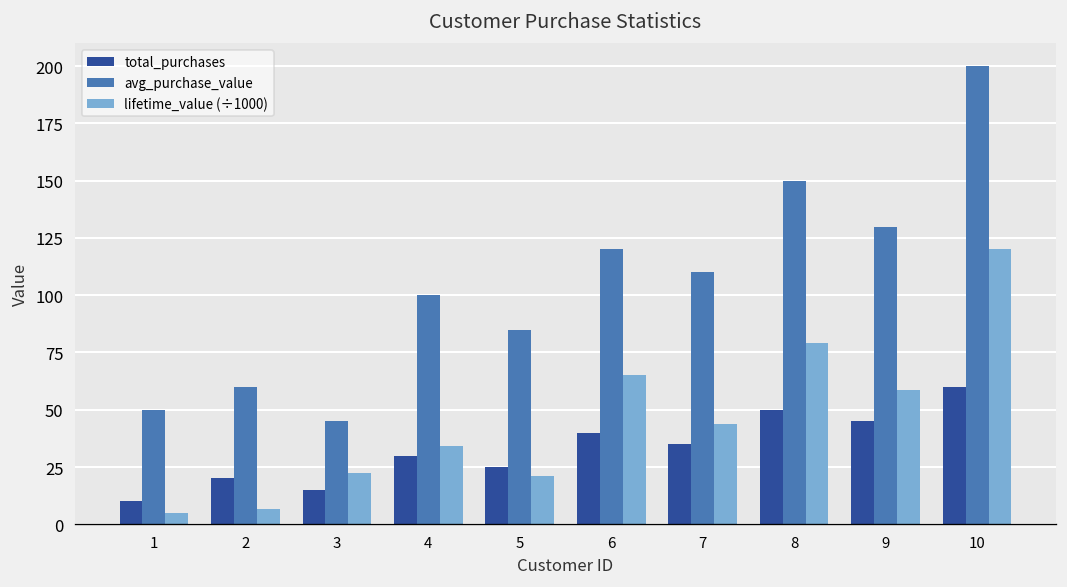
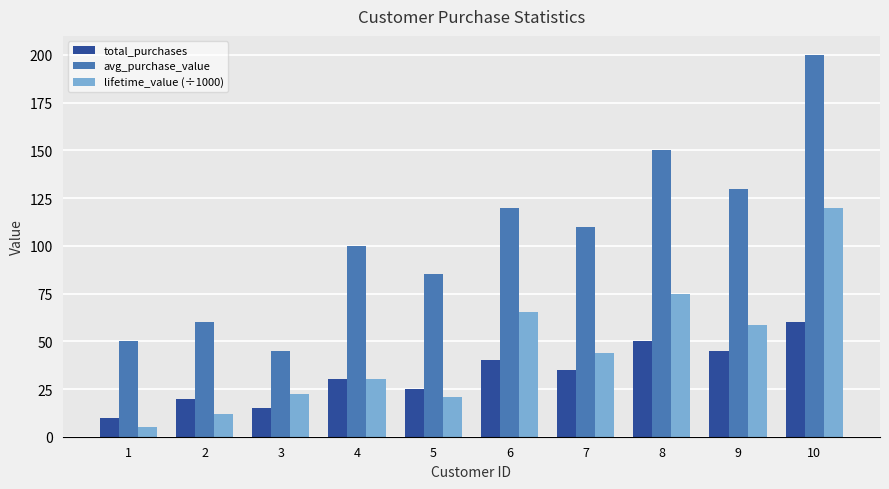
  {
    "lifetime_value (÷1000)": {
      "1": 5,
-     "2": 7,
+     "2": 12,
      "3": 23,
-     "4": 34,
+     "4": 30,
      "5": 21,
      "6": 65,
      "7": 44,
-     "8": 79,
+     "8": 75,
      "9": 59,
      "10": 120
    }
  }
